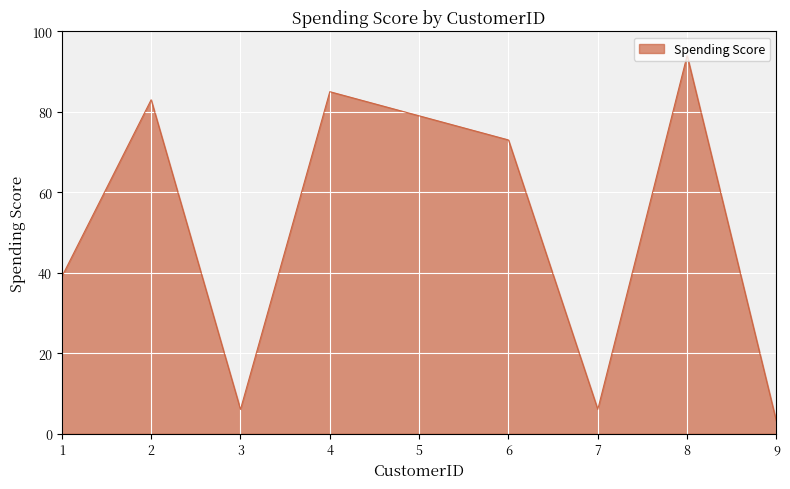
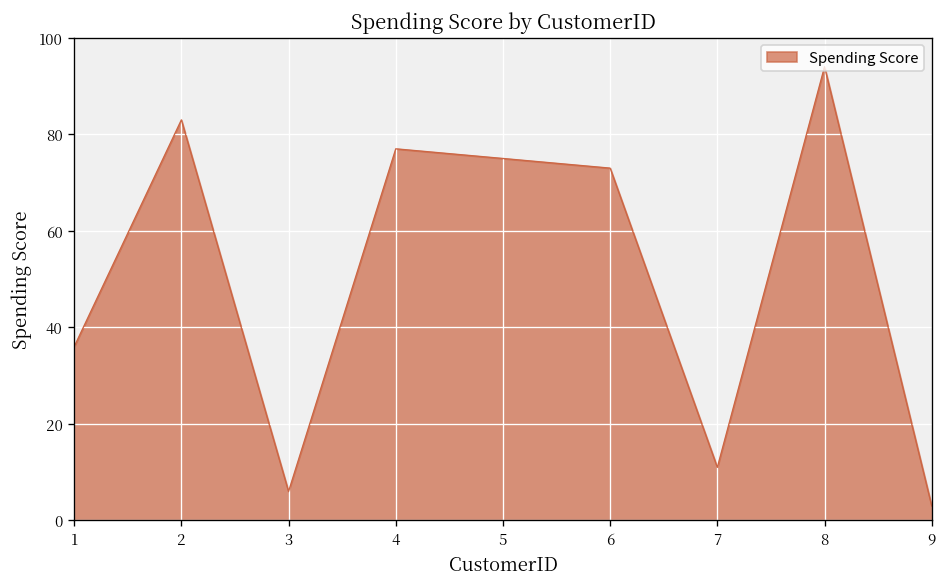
  {
-   "1": 39,
+   "1": 36,
    "2": 83,
    "3": 6,
-   "4": 85,
+   "4": 77,
    "6": 73,
-   "7": 6,
+   "7": 11,
    "9": 3
  }
